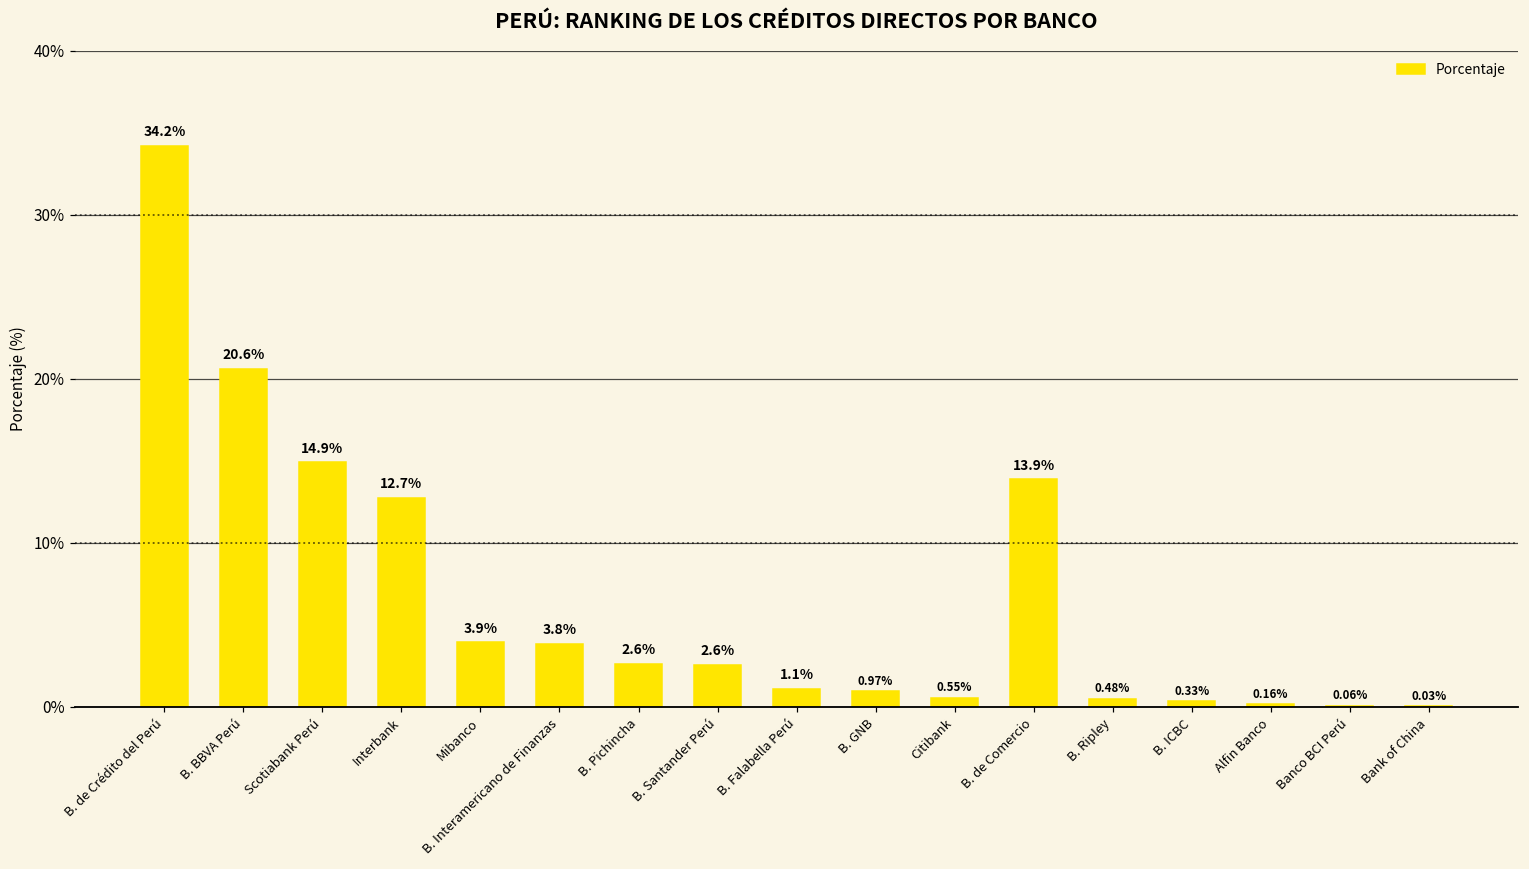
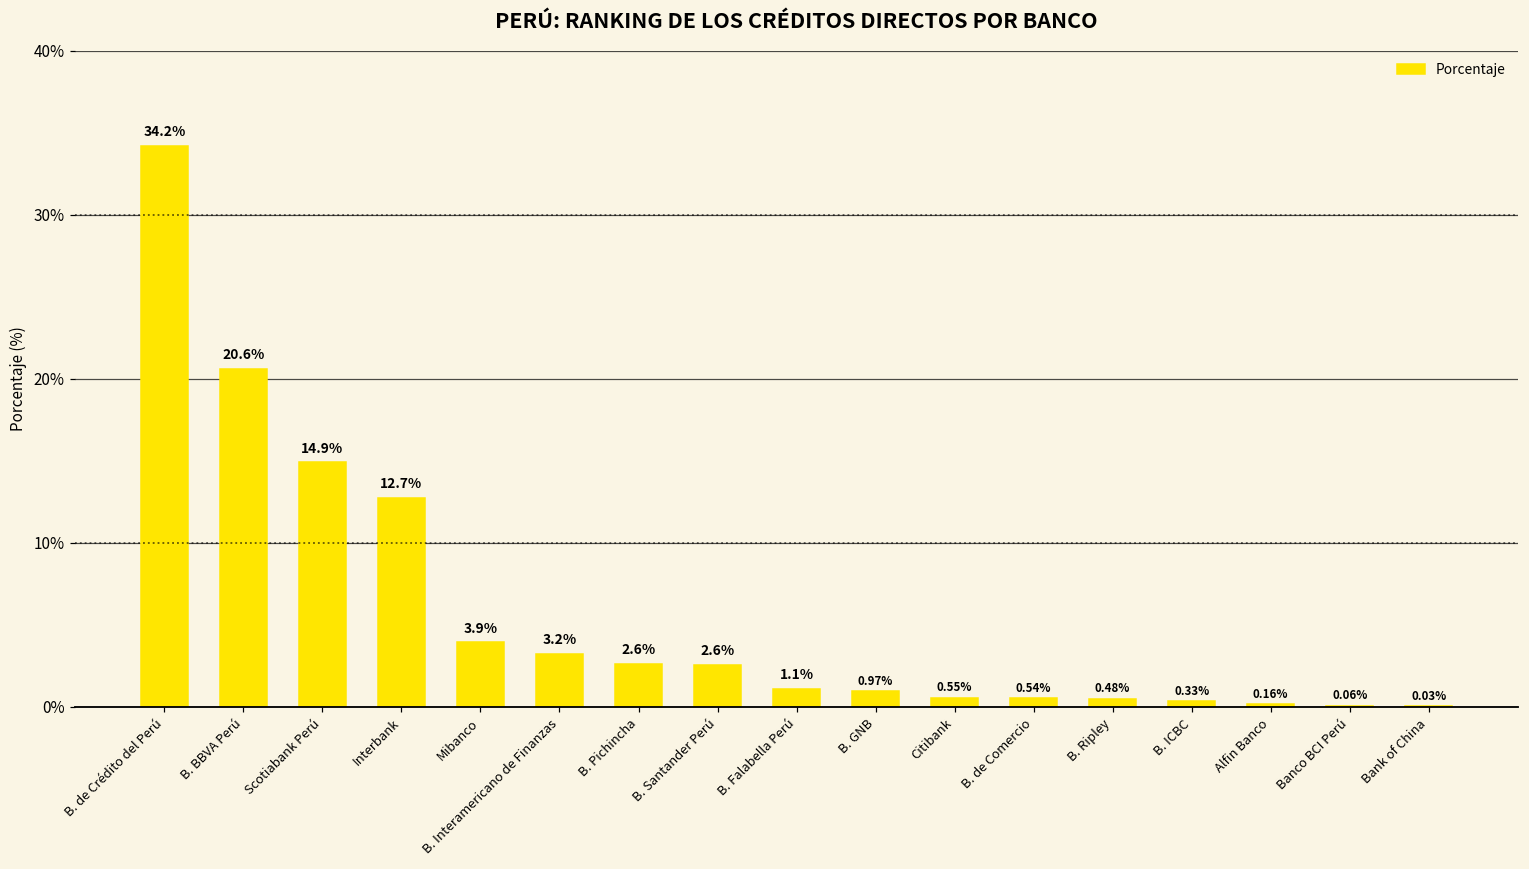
  {
    "B. de Crédito del Perú": "34.2%",
    "B. BBVA Perú": "20.6%",
    "Scotiabank Perú": "14.9%",
    "Interbank": "12.7%",
    "Mibanco": "3.9%",
-   "B. Interamericano de Finanzas": "3.8%",
+   "B. Interamericano de Finanzas": "3.2%",
    "B. Pichincha": "2.6%",
    "B. Santander Perú": "2.6%",
    "B. Falabella Perú": "1.1%",
    "B. GNB": "0.97%",
    "Citibank": "0.55%",
-   "B. de Comercio": "13.9%",
+   "B. de Comercio": "0.54%",
    "B. Ripley": "0.48%",
    "B. ICBC": "0.33%",
    "Alfin Banco": "0.16%",
    "Banco BCI Perú": "0.06%",
    "Bank of China": "0.03%"
  }
